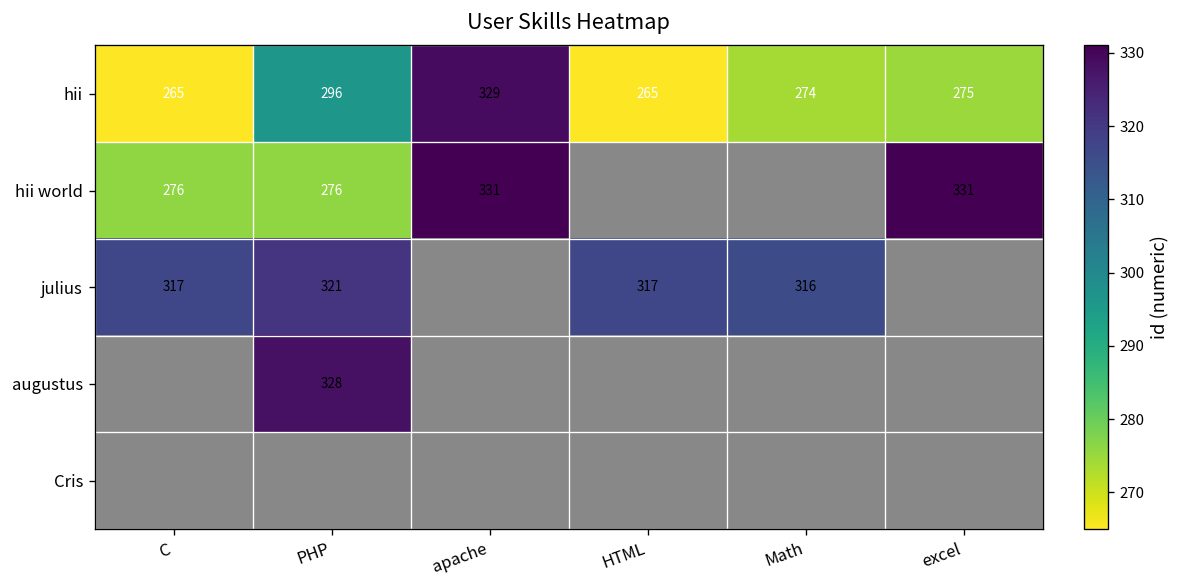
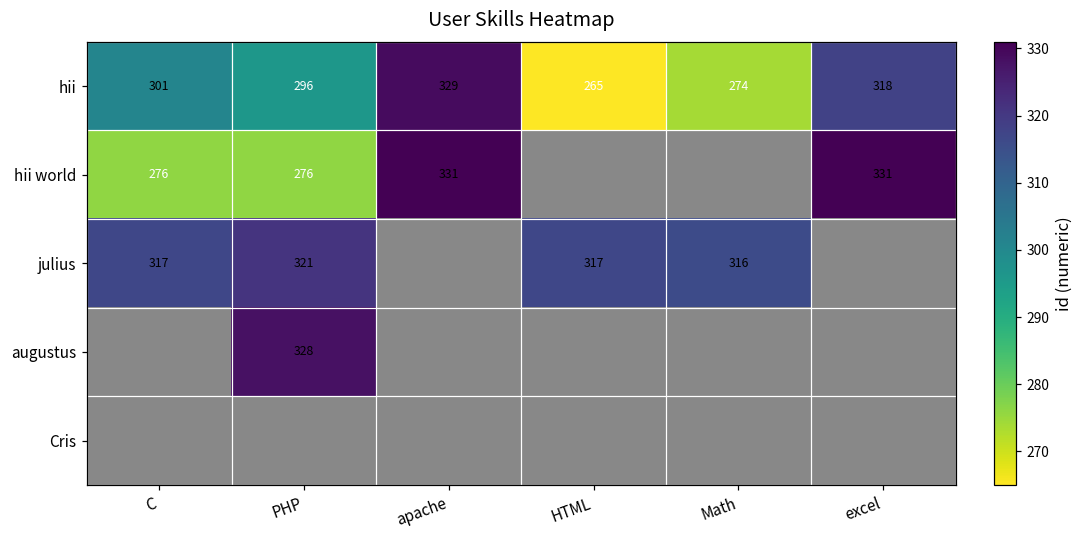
  {
    "hii": {
-     "C": 265,
+     "C": 301,
      "PHP": 296,
      "apache": 329,
      "HTML": 265,
      "Math": 274,
-     "excel": 275
+     "excel": 318
    },
    "hii world": {
      "C": 276,
      "PHP": 276,
      "apache": 331,
      "excel": 331
    },
    "julius": {
      "C": 317,
      "PHP": 321,
      "HTML": 317,
      "Math": 316
    },
    "augustus": {
      "PHP": 328
    }
  }
